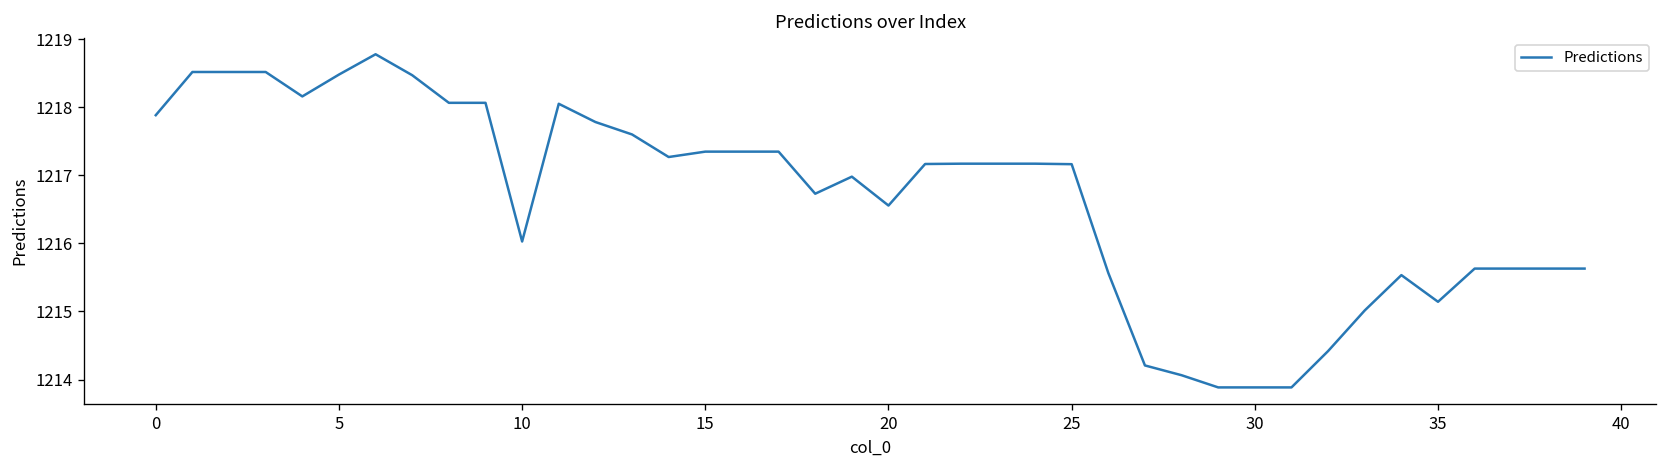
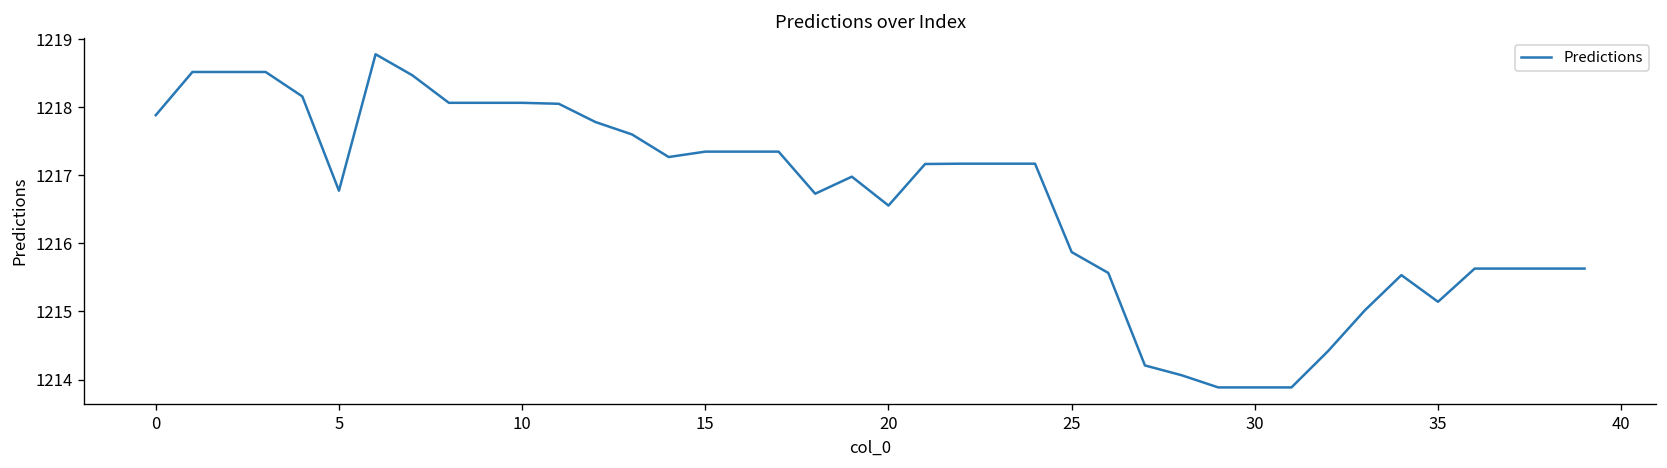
  {
    "0": 1217.9,
-   "5": 1218.5,
-   "10": 1216.0,
+   "5": 1216.8,
+   "10": 1218.1,
    "15": 1217.3,
    "20": 1216.6,
-   "25": 1217.2,
+   "25": 1215.9,
    "30": 1213.9,
    "35": 1215.1
  }
